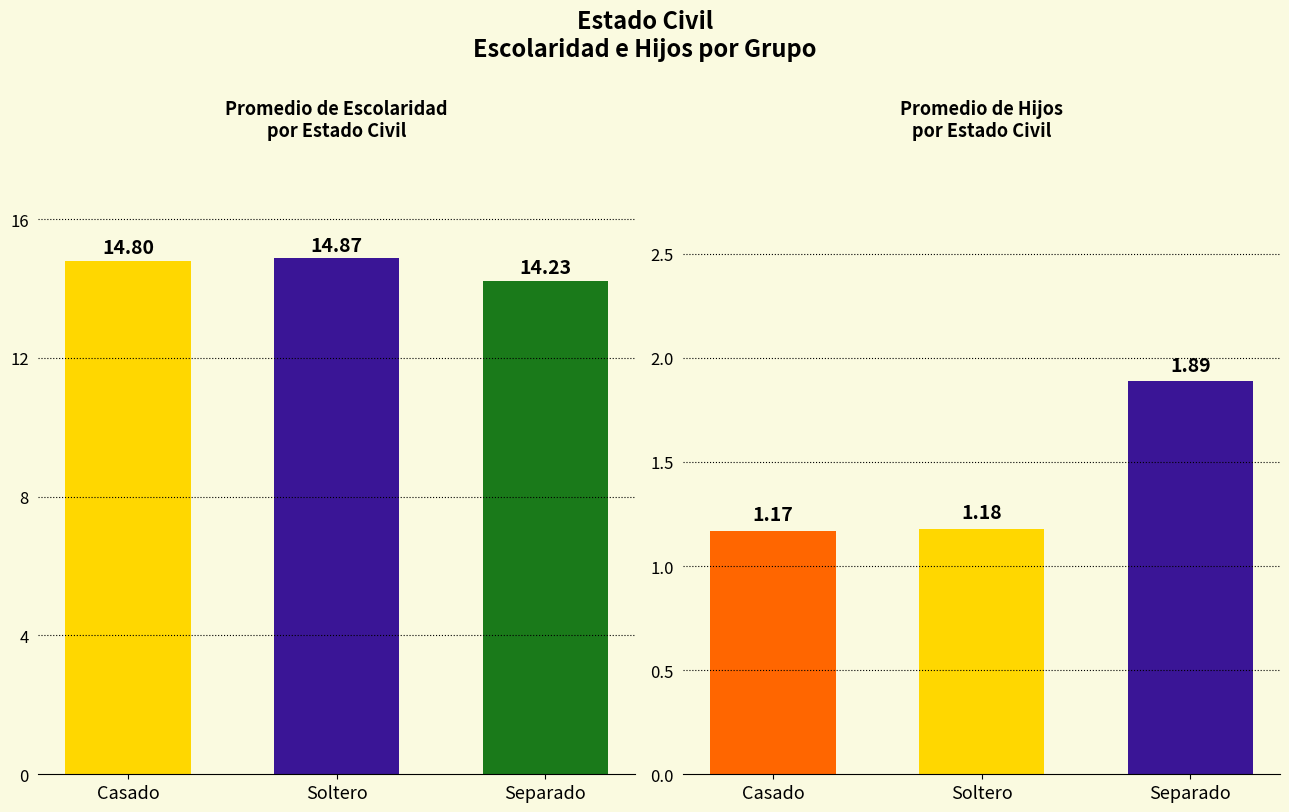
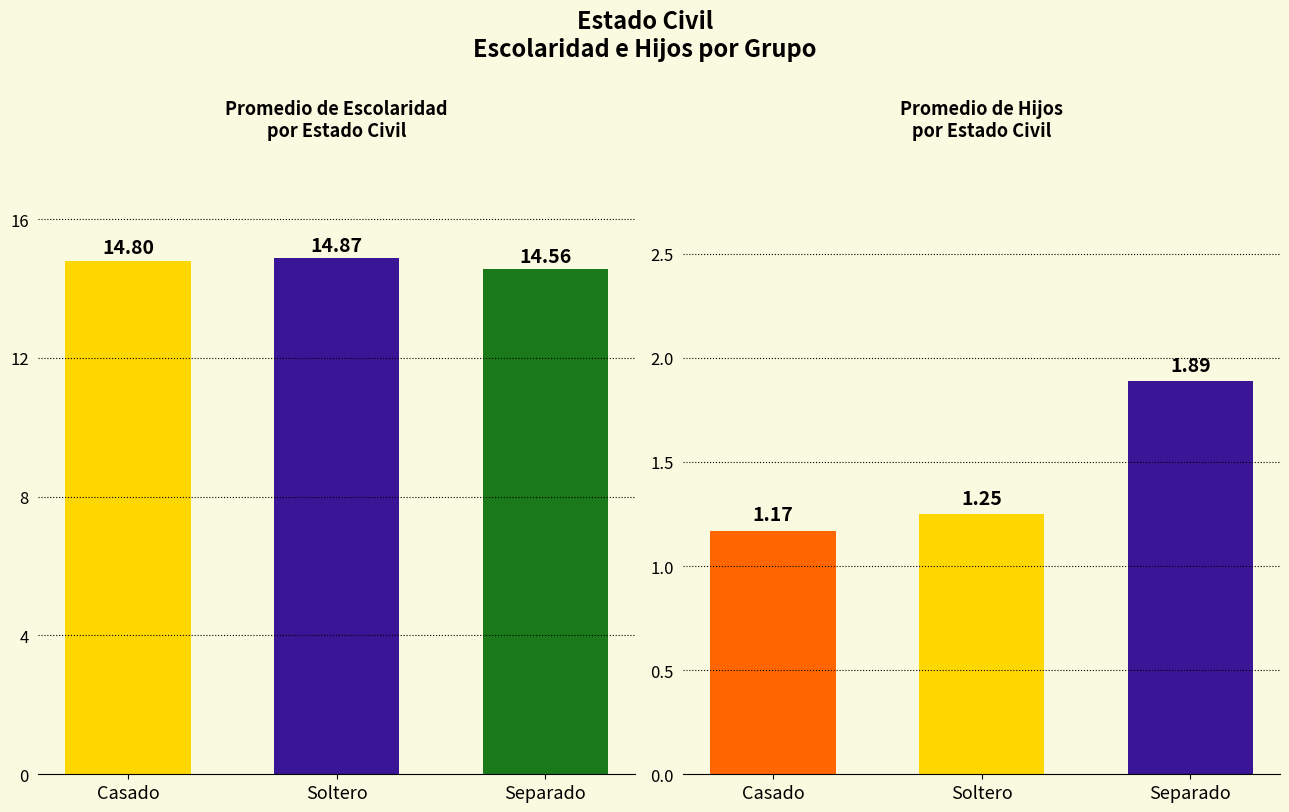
  {
    "Promedio de Escolaridad por Estado Civil": {
      "Casado": 14.80,
      "Soltero": 14.87,
-     "Separado": 14.23
+     "Separado": 14.56
    },
    "Promedio de Hijos por Estado Civil": {
      "Casado": 1.17,
-     "Soltero": 1.18,
+     "Soltero": 1.25,
      "Separado": 1.89
    }
  }
